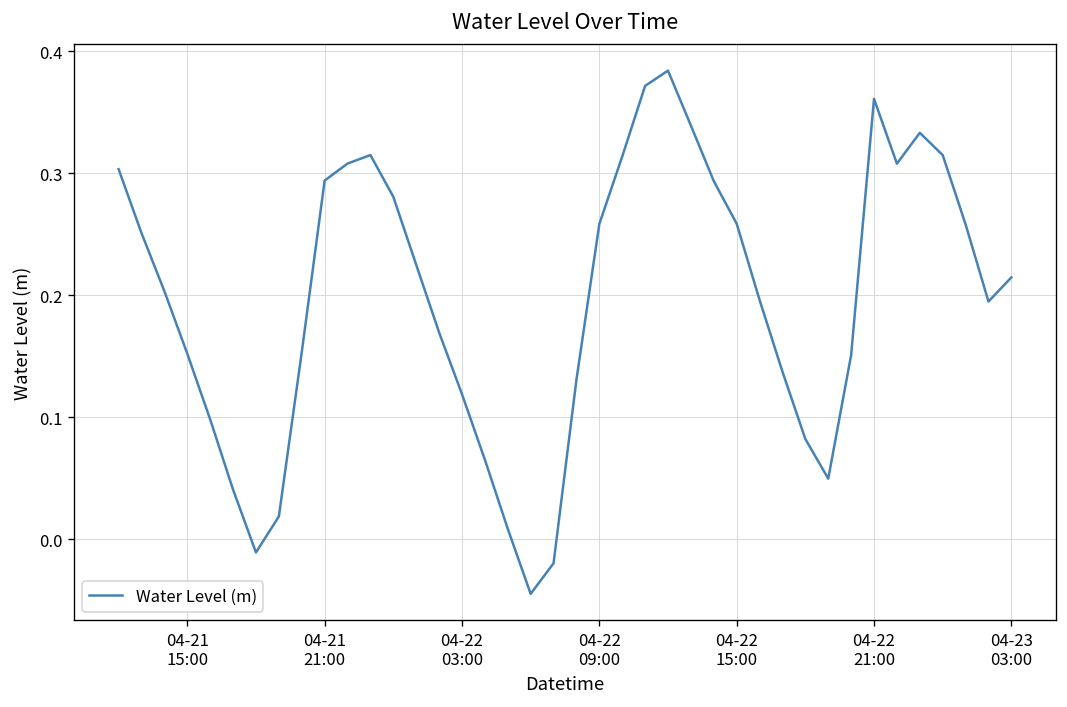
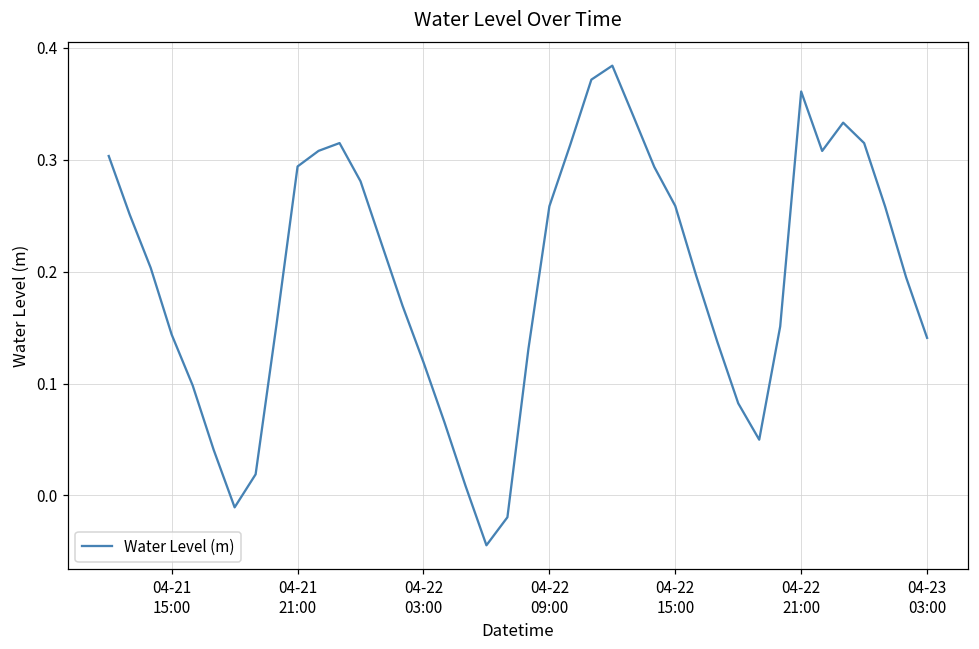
  {
-   "04-21 15:00": 0.152,
+   "04-21 15:00": 0.144,
    "04-21 21:00": 0.294,
    "04-22 03:00": 0.119,
    "04-22 09:00": 0.258,
    "04-22 15:00": 0.259,
    "04-22 21:00": 0.361,
-   "04-23 03:00": 0.215
+   "04-23 03:00": 0.141
  }
